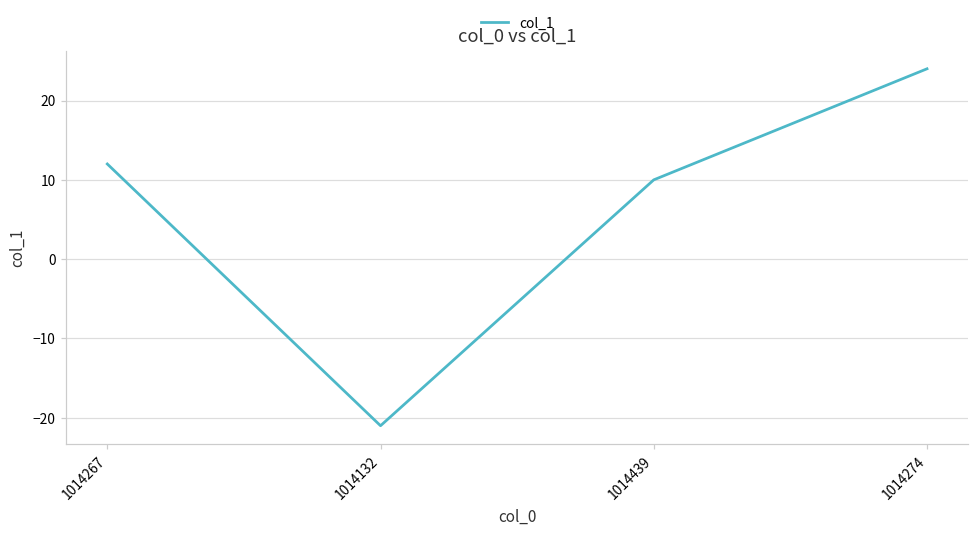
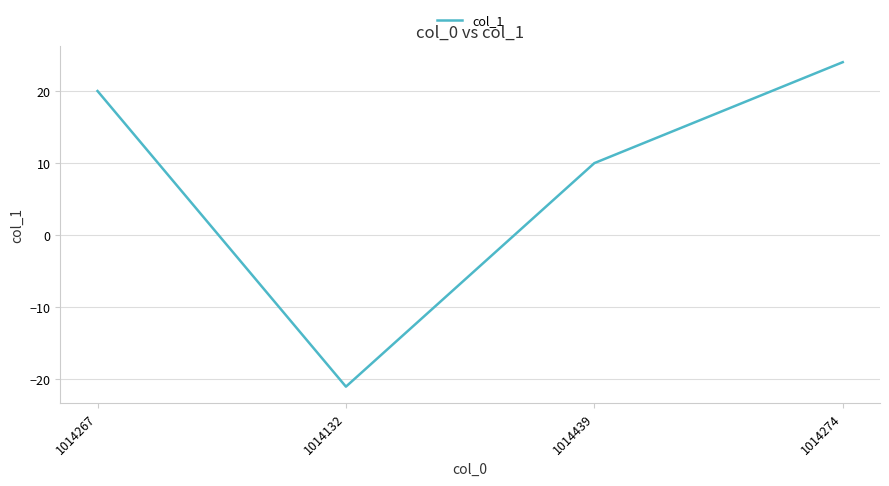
  {
-   "1014267": 12,
+   "1014267": 20,
    "1014132": -21,
    "1014439": 10,
    "1014274": 24
  }
